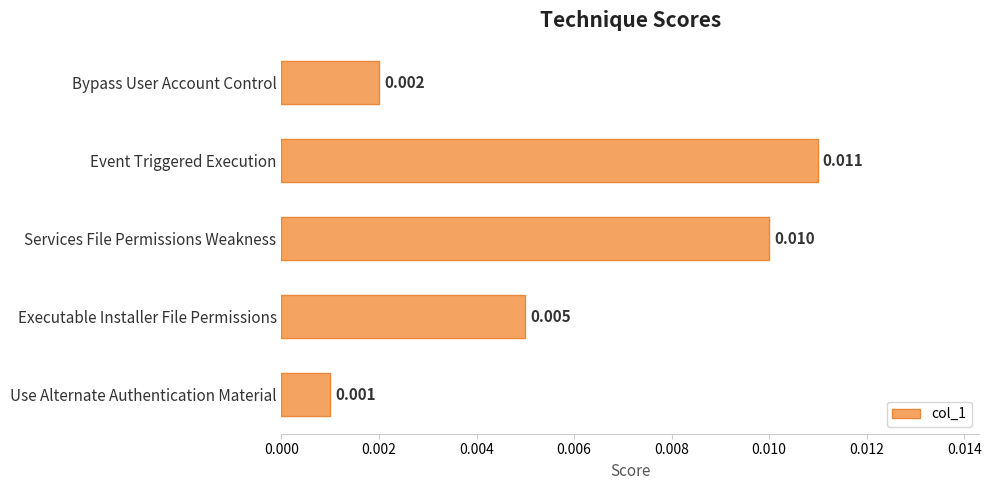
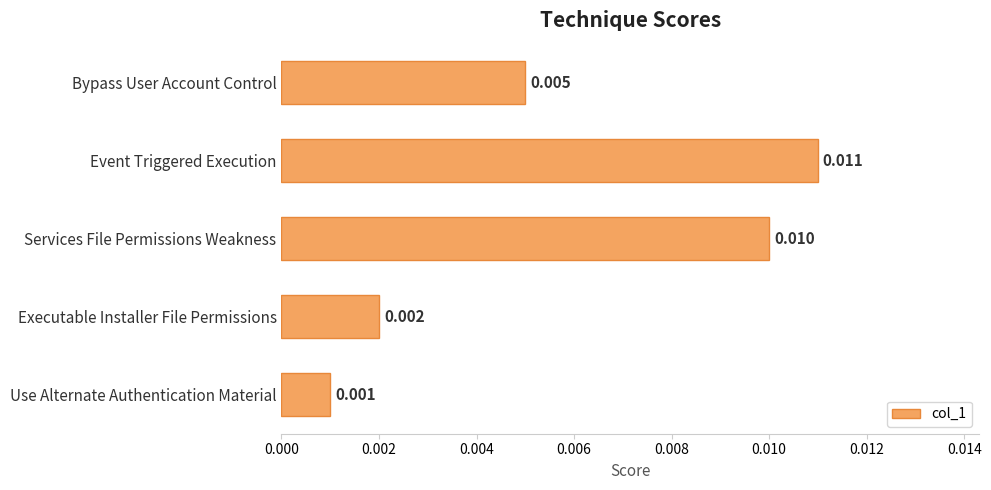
  {
-   "Bypass User Account Control": 0.002,
+   "Bypass User Account Control": 0.005,
    "Event Triggered Execution": 0.011,
    "Services File Permissions Weakness": 0.010,
-   "Executable Installer File Permissions": 0.005,
+   "Executable Installer File Permissions": 0.002,
    "Use Alternate Authentication Material": 0.001
  }
